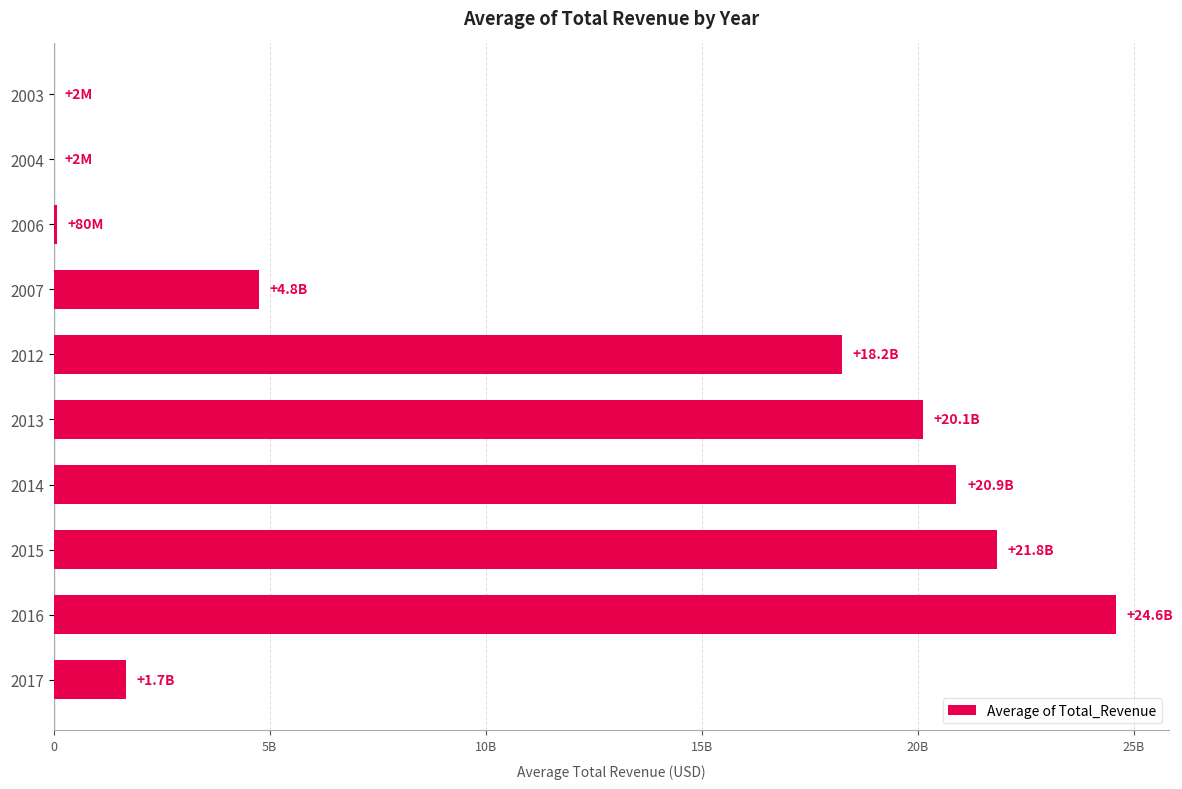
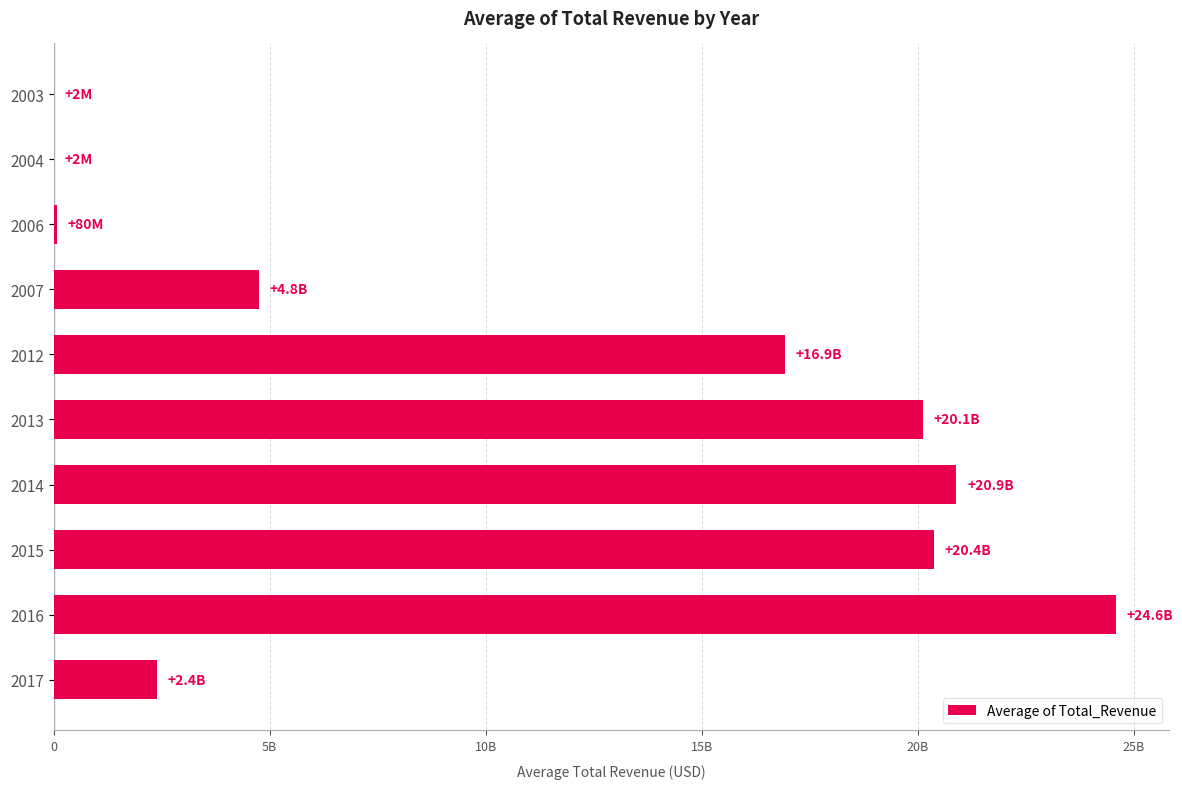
  {
    "2003": "+2M",
    "2004": "+2M",
    "2006": "+80M",
    "2007": "+4.8B",
-   "2012": "+18.2B",
+   "2012": "+16.9B",
    "2013": "+20.1B",
    "2014": "+20.9B",
-   "2015": "+21.8B",
+   "2015": "+20.4B",
    "2016": "+24.6B",
-   "2017": "+1.7B"
+   "2017": "+2.4B"
  }
